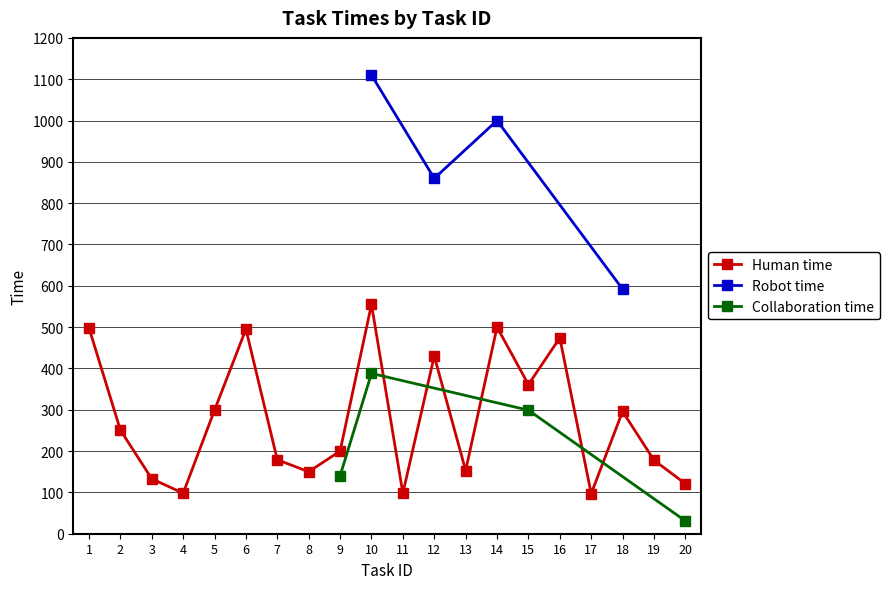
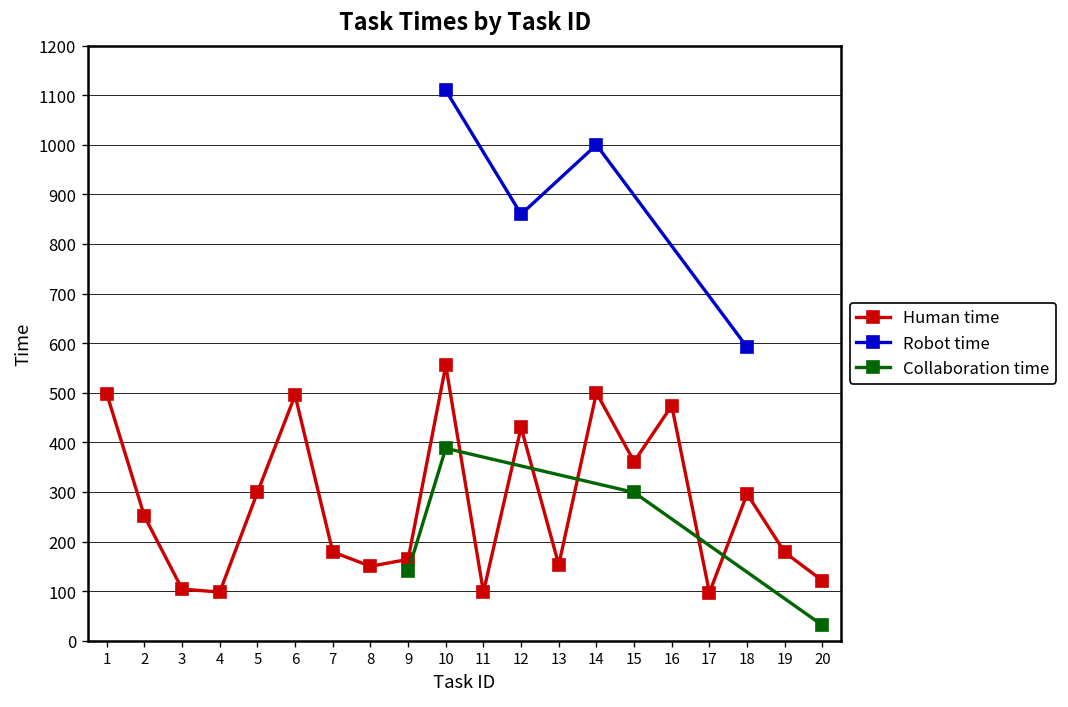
  {
    "Human time": {
      "1": 500,
      "2": 250,
-     "3": 130,
+     "3": 100,
      "4": 100,
      "5": 300,
      "6": 500,
      "7": 180,
      "8": 150,
-     "9": 200,
+     "9": 160,
      "10": 560,
      "11": 100,
      "12": 430,
      "13": 150,
      "14": 500,
      "15": 360,
      "16": 470,
      "17": 100,
      "18": 300,
      "19": 180,
      "20": 120
    },
    "Robot time": {
      "10": 1110,
      "12": 860,
      "14": 1000,
      "18": 590
    },
    "Collaboration time": {
      "9": 140,
      "10": 390,
      "15": 300,
      "20": 30
    }
  }
